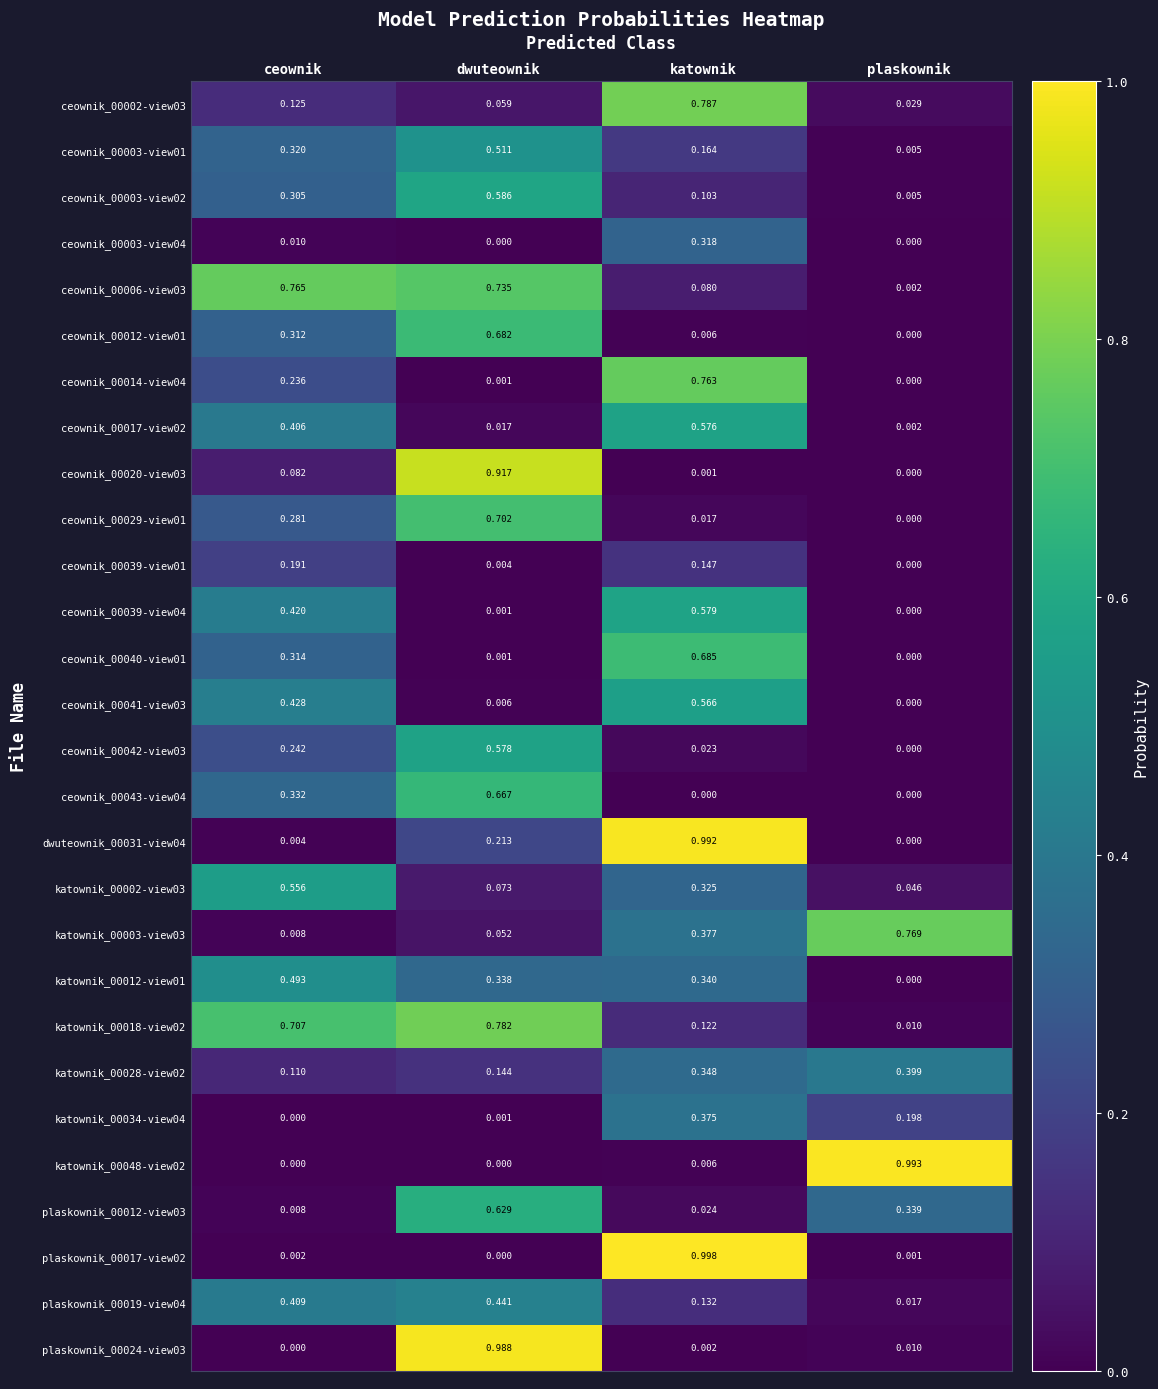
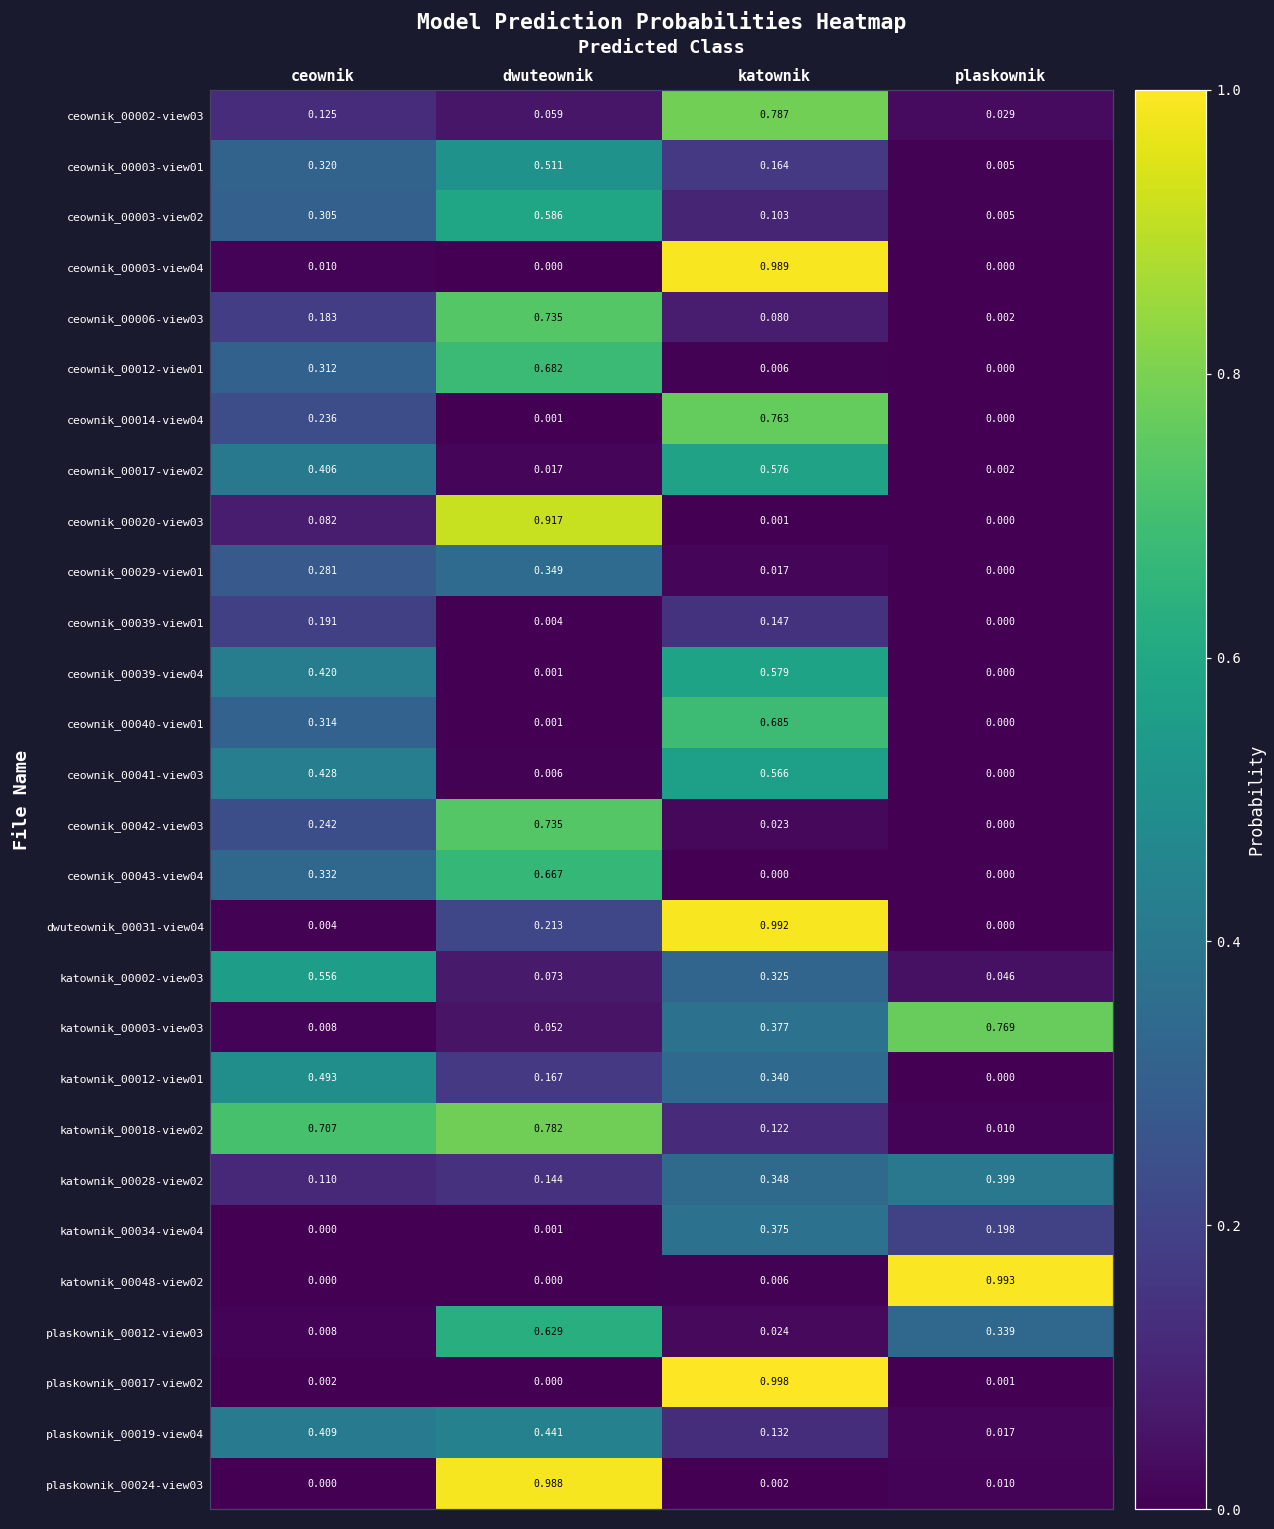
  {
    "ceownik_00002-view03": {
      "ceownik": 0.125,
      "dwuteownik": 0.059,
      "katownik": 0.787,
      "plaskownik": 0.029
    },
    "ceownik_00003-view01": {
      "ceownik": 0.320,
      "dwuteownik": 0.511,
      "katownik": 0.164,
      "plaskownik": 0.005
    },
    "ceownik_00003-view02": {
      "ceownik": 0.305,
      "dwuteownik": 0.586,
      "katownik": 0.103,
      "plaskownik": 0.005
    },
    "ceownik_00003-view04": {
      "ceownik": 0.010,
      "dwuteownik": 0.000,
-     "katownik": 0.318,
+     "katownik": 0.989,
      "plaskownik": 0.000
    },
    "ceownik_00006-view03": {
-     "ceownik": 0.765,
+     "ceownik": 0.183,
      "dwuteownik": 0.735,
      "katownik": 0.080,
      "plaskownik": 0.002
    },
    "ceownik_00012-view01": {
      "ceownik": 0.312,
      "dwuteownik": 0.682,
      "katownik": 0.006,
      "plaskownik": 0.000
    },
    "ceownik_00014-view04": {
      "ceownik": 0.236,
      "dwuteownik": 0.001,
      "katownik": 0.763,
      "plaskownik": 0.000
    },
    "ceownik_00017-view02": {
      "ceownik": 0.406,
      "dwuteownik": 0.017,
      "katownik": 0.576,
      "plaskownik": 0.002
    },
    "ceownik_00020-view03": {
      "ceownik": 0.082,
      "dwuteownik": 0.917,
      "katownik": 0.001,
      "plaskownik": 0.000
    },
    "ceownik_00029-view01": {
      "ceownik": 0.281,
-     "dwuteownik": 0.702,
+     "dwuteownik": 0.349,
      "katownik": 0.017,
      "plaskownik": 0.000
    },
    "ceownik_00039-view01": {
      "ceownik": 0.191,
      "dwuteownik": 0.004,
      "katownik": 0.147,
      "plaskownik": 0.000
    },
    "ceownik_00039-view04": {
      "ceownik": 0.420,
      "dwuteownik": 0.001,
      "katownik": 0.579,
      "plaskownik": 0.000
    },
    "ceownik_00040-view01": {
      "ceownik": 0.314,
      "dwuteownik": 0.001,
      "katownik": 0.685,
      "plaskownik": 0.000
    },
    "ceownik_00041-view03": {
      "ceownik": 0.428,
      "dwuteownik": 0.006,
      "katownik": 0.566,
      "plaskownik": 0.000
    },
    "ceownik_00042-view03": {
      "ceownik": 0.242,
-     "dwuteownik": 0.578,
+     "dwuteownik": 0.735,
      "katownik": 0.023,
      "plaskownik": 0.000
    },
    "ceownik_00043-view04": {
      "ceownik": 0.332,
      "dwuteownik": 0.667,
      "katownik": 0.000,
      "plaskownik": 0.000
    },
    "dwuteownik_00031-view04": {
      "ceownik": 0.004,
      "dwuteownik": 0.213,
      "katownik": 0.992,
      "plaskownik": 0.000
    },
    "katownik_00002-view03": {
      "ceownik": 0.556,
      "dwuteownik": 0.073,
      "katownik": 0.325,
      "plaskownik": 0.046
    },
    "katownik_00003-view03": {
      "ceownik": 0.008,
      "dwuteownik": 0.052,
      "katownik": 0.377,
      "plaskownik": 0.769
    },
    "katownik_00012-view01": {
      "ceownik": 0.493,
-     "dwuteownik": 0.338,
+     "dwuteownik": 0.167,
      "katownik": 0.340,
      "plaskownik": 0.000
    },
    "katownik_00018-view02": {
      "ceownik": 0.707,
      "dwuteownik": 0.782,
      "katownik": 0.122,
      "plaskownik": 0.010
    },
    "katownik_00028-view02": {
      "ceownik": 0.110,
      "dwuteownik": 0.144,
      "katownik": 0.348,
      "plaskownik": 0.399
    },
    "katownik_00034-view04": {
      "ceownik": 0.000,
      "dwuteownik": 0.001,
      "katownik": 0.375,
      "plaskownik": 0.198
    },
    "katownik_00048-view02": {
      "ceownik": 0.000,
      "dwuteownik": 0.000,
      "katownik": 0.006,
      "plaskownik": 0.993
    },
    "plaskownik_00012-view03": {
      "ceownik": 0.008,
      "dwuteownik": 0.629,
      "katownik": 0.024,
      "plaskownik": 0.339
    },
    "plaskownik_00017-view02": {
      "ceownik": 0.002,
      "dwuteownik": 0.000,
      "katownik": 0.998,
      "plaskownik": 0.001
    },
    "plaskownik_00019-view04": {
      "ceownik": 0.409,
      "dwuteownik": 0.441,
      "katownik": 0.132,
      "plaskownik": 0.017
    },
    "plaskownik_00024-view03": {
      "ceownik": 0.000,
      "dwuteownik": 0.988,
      "katownik": 0.002,
      "plaskownik": 0.010
    }
  }
